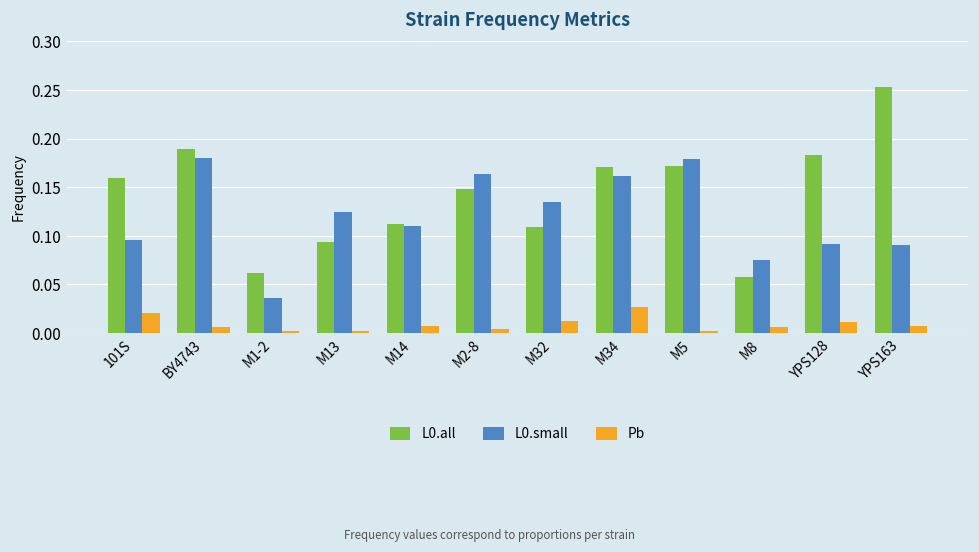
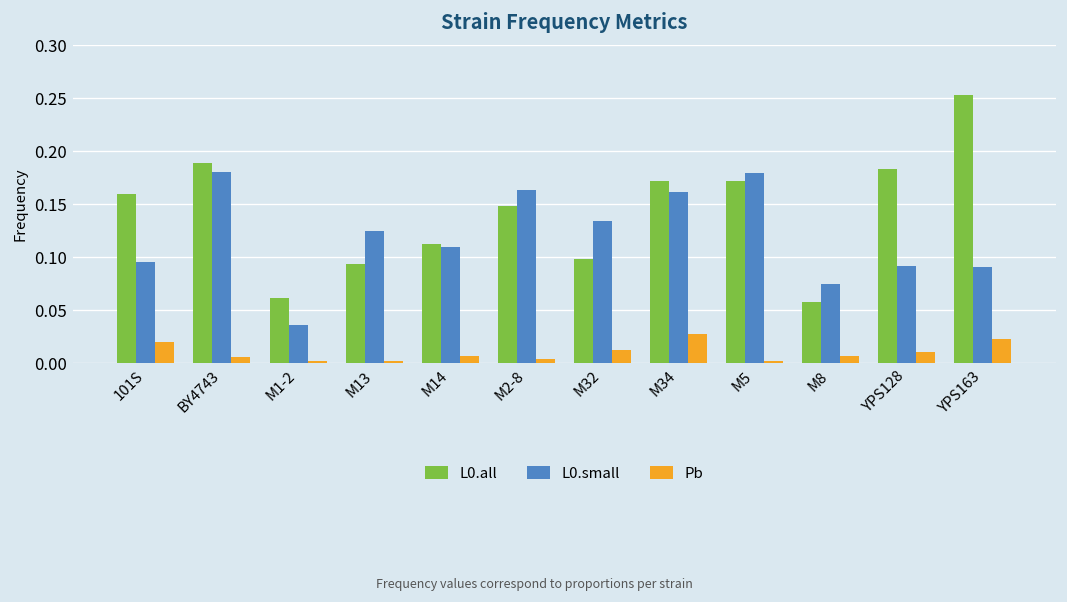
  {
    "L0.all": {
      "101S": 0.16,
      "BY4743": 0.19,
      "M1-2": 0.06,
      "M13": 0.09,
      "M14": 0.11,
      "M2-8": 0.15,
-     "M32": 0.11,
+     "M32": 0.10,
      "M34": 0.17,
      "M5": 0.17,
      "M8": 0.06,
      "YPS128": 0.18,
      "YPS163": 0.25
    },
    "L0.small": {
      "101S": 0.10,
      "BY4743": 0.18,
      "M1-2": 0.04,
      "M13": 0.13,
      "M14": 0.11,
      "M2-8": 0.16,
      "M32": 0.13,
      "M34": 0.16,
      "M5": 0.18,
      "M8": 0.07,
      "YPS128": 0.09,
      "YPS163": 0.09
    },
    "Pb": {
      "101S": 0.02,
      "BY4743": 0.01,
      "M14": 0.01,
      "M2-8": 0.00,
      "M32": 0.01,
      "M34": 0.03,
      "M8": 0.01,
      "YPS128": 0.01,
-     "YPS163": 0.01
+     "YPS163": 0.02
    }
  }
